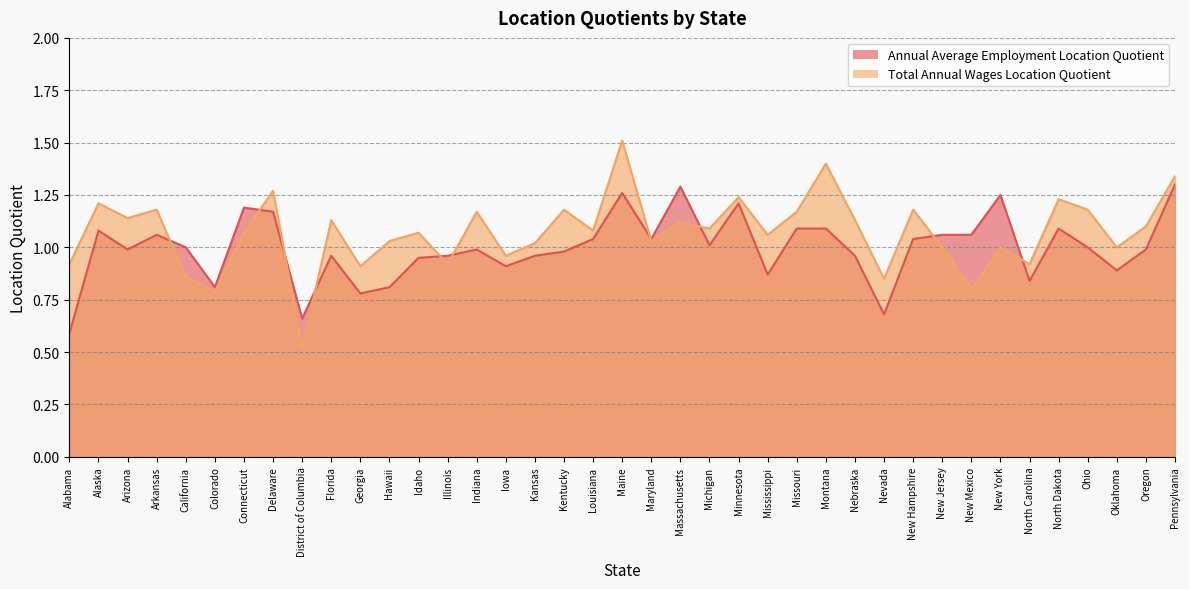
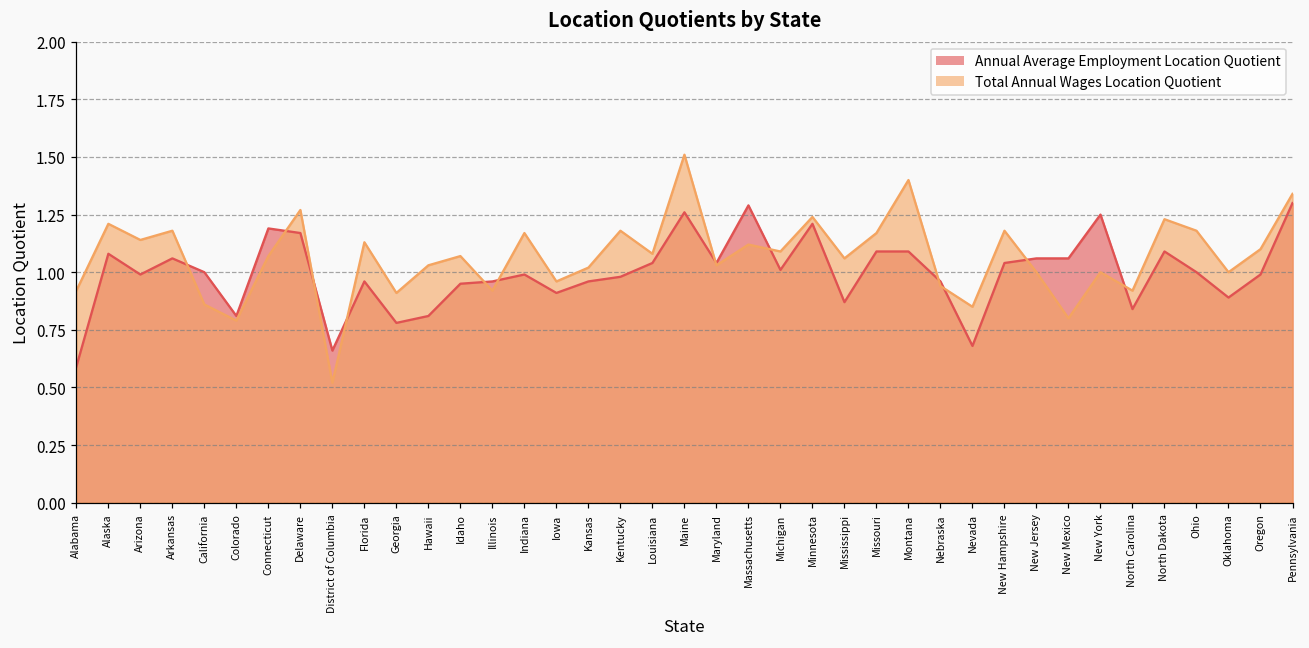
  {
    "Annual Average Employment Location Quotient": {
      "Alabama": 0.59,
      "Alaska": 1.08,
      "Arizona": 0.99,
      "Arkansas": 1.06,
      "California": 1.00,
      "Colorado": 0.81,
      "Connecticut": 1.19,
      "Delaware": 1.17,
      "District of Columbia": 0.66,
      "Florida": 0.96,
      "Georgia": 0.78,
      "Hawaii": 0.81,
      "Idaho": 0.95,
      "Illinois": 0.96,
      "Indiana": 0.99,
      "Iowa": 0.91,
      "Kansas": 0.96,
      "Kentucky": 0.98,
      "Louisiana": 1.04,
      "Maine": 1.26,
      "Massachusetts": 1.29,
      "Michigan": 1.01,
      "Minnesota": 1.21,
      "Mississippi": 0.87,
      "Missouri": 1.09,
      "Montana": 1.09,
      "Nebraska": 0.96,
      "Nevada": 0.68,
      "New Hampshire": 1.04,
      "New Jersey": 1.06,
      "New Mexico": 1.06,
      "New York": 1.25,
      "North Carolina": 0.84,
      "North Dakota": 1.09,
      "Ohio": 1.00,
      "Oklahoma": 0.89,
      "Oregon": 0.99,
      "Pennsylvania": 1.30
    },
    "Total Annual Wages Location Quotient": {
      "Alabama": 0.92,
      "Alaska": 1.21,
      "Arizona": 1.14,
      "Arkansas": 1.18,
      "California": 0.86,
      "Colorado": 0.79,
      "Connecticut": 1.07,
      "Delaware": 1.27,
      "District of Columbia": 0.52,
      "Florida": 1.13,
      "Georgia": 0.91,
      "Hawaii": 1.03,
      "Idaho": 1.07,
      "Illinois": 0.92,
      "Indiana": 1.17,
      "Iowa": 0.96,
      "Kansas": 1.02,
      "Kentucky": 1.18,
      "Louisiana": 1.08,
      "Maine": 1.51,
      "Massachusetts": 1.12,
      "Michigan": 1.09,
      "Minnesota": 1.24,
      "Mississippi": 1.06,
      "Missouri": 1.17,
      "Montana": 1.40,
-     "Nebraska": 1.13,
+     "Nebraska": 0.94,
      "Nevada": 0.85,
      "New Hampshire": 1.18,
      "New Jersey": 1.00,
      "New Mexico": 0.80,
      "New York": 1.00,
      "North Carolina": 0.92,
      "North Dakota": 1.23,
      "Ohio": 1.18,
      "Oklahoma": 1.00,
      "Oregon": 1.10,
      "Pennsylvania": 1.34
    }
  }
